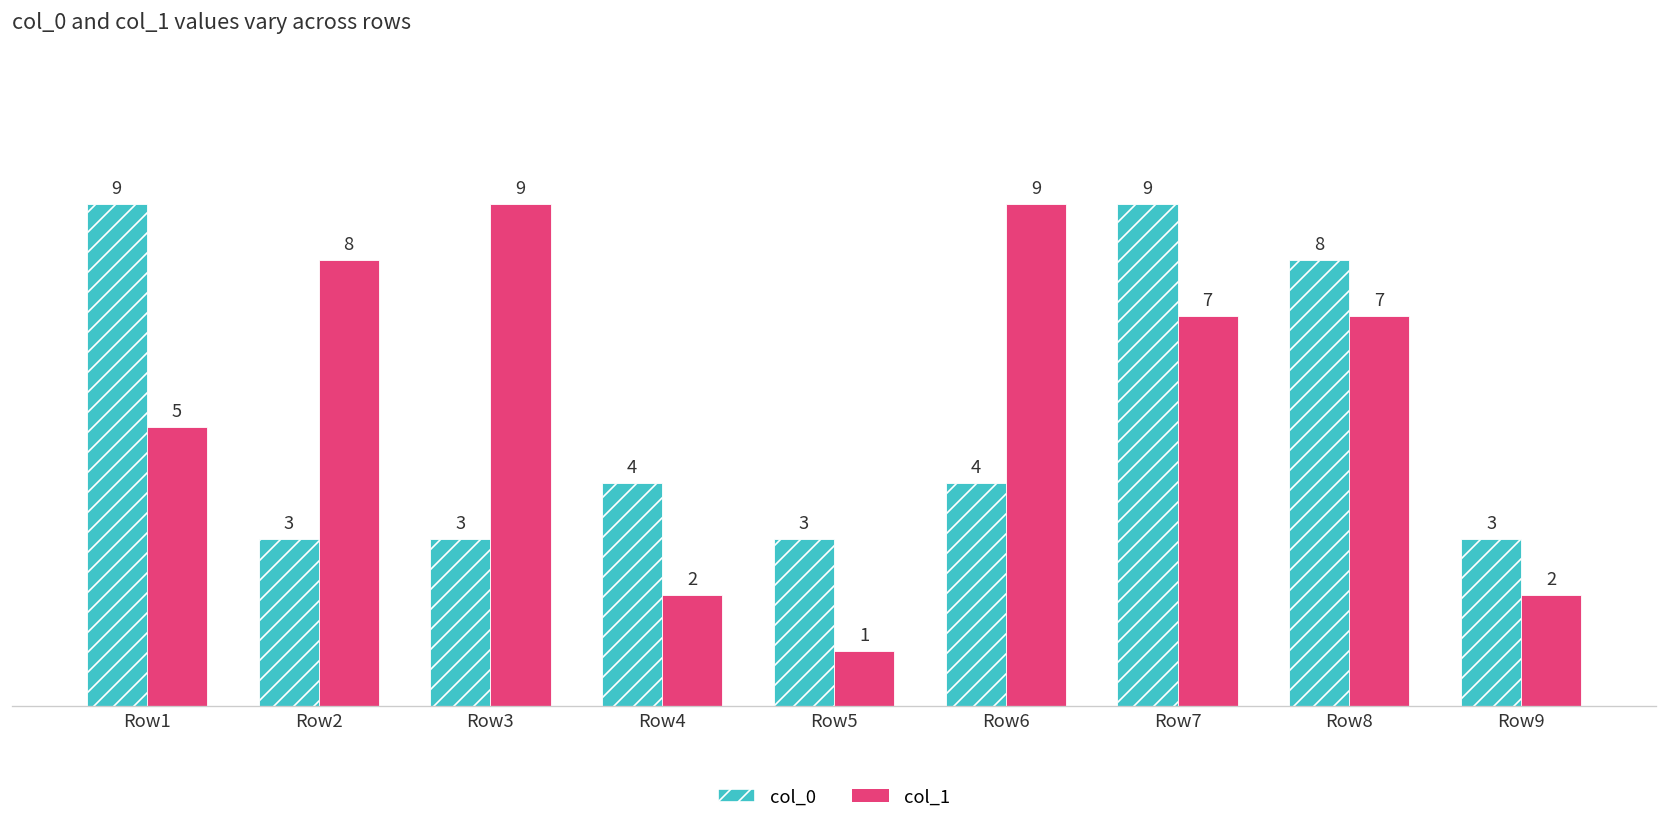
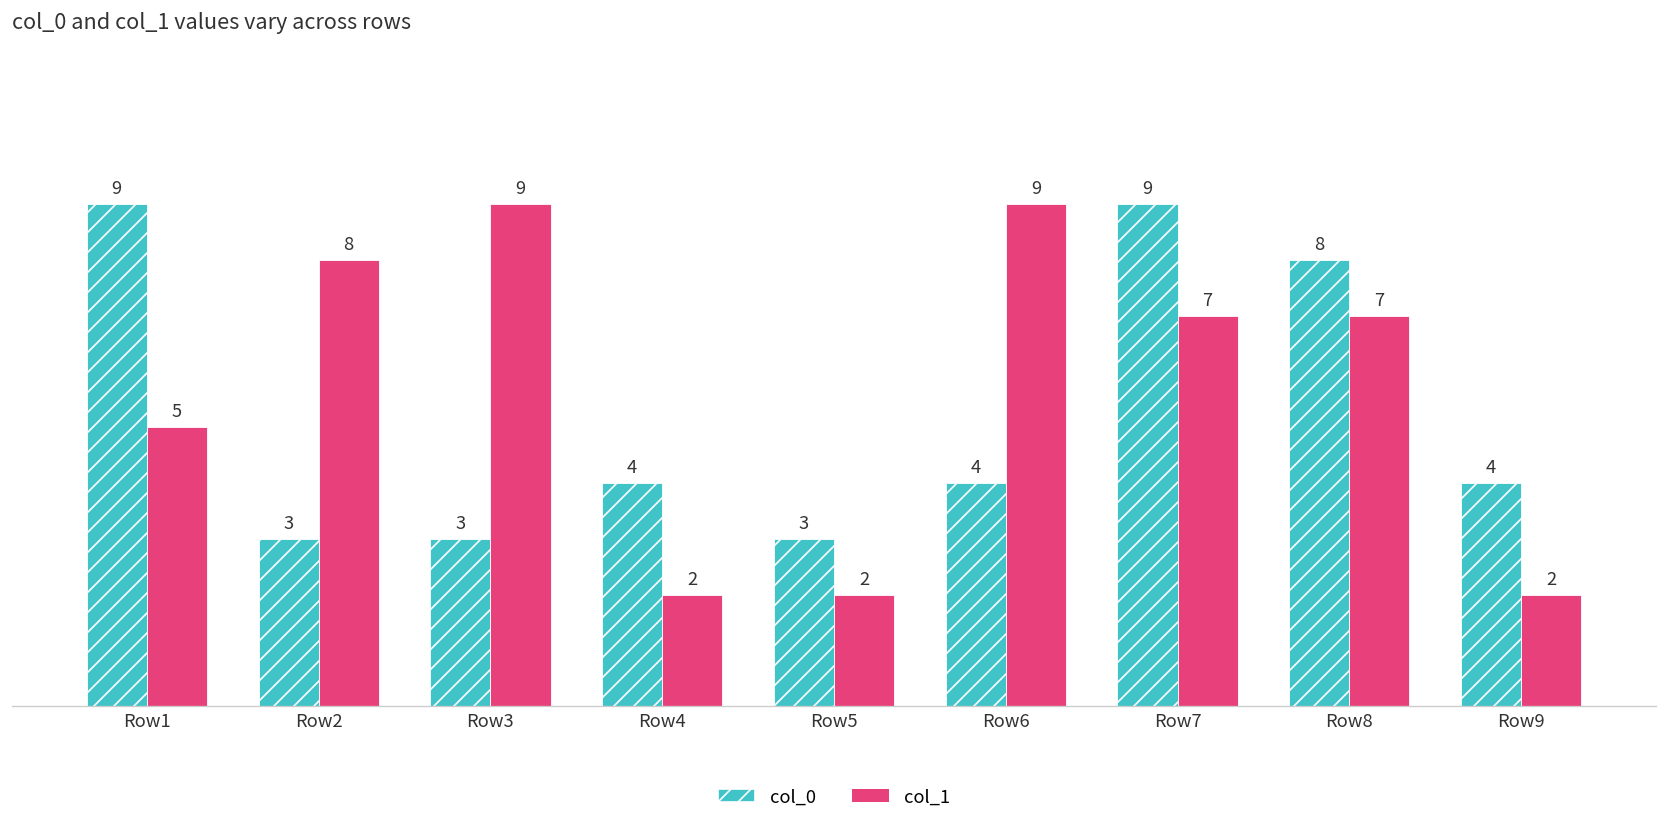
  {
    "col_0": {
      "Row1": 9,
      "Row2": 3,
      "Row3": 3,
      "Row4": 4,
      "Row5": 3,
      "Row6": 4,
      "Row7": 9,
      "Row8": 8,
-     "Row9": 3
+     "Row9": 4
    },
    "col_1": {
      "Row1": 5,
      "Row2": 8,
      "Row3": 9,
      "Row4": 2,
-     "Row5": 1,
+     "Row5": 2,
      "Row6": 9,
      "Row7": 7,
      "Row8": 7,
      "Row9": 2
    }
  }
